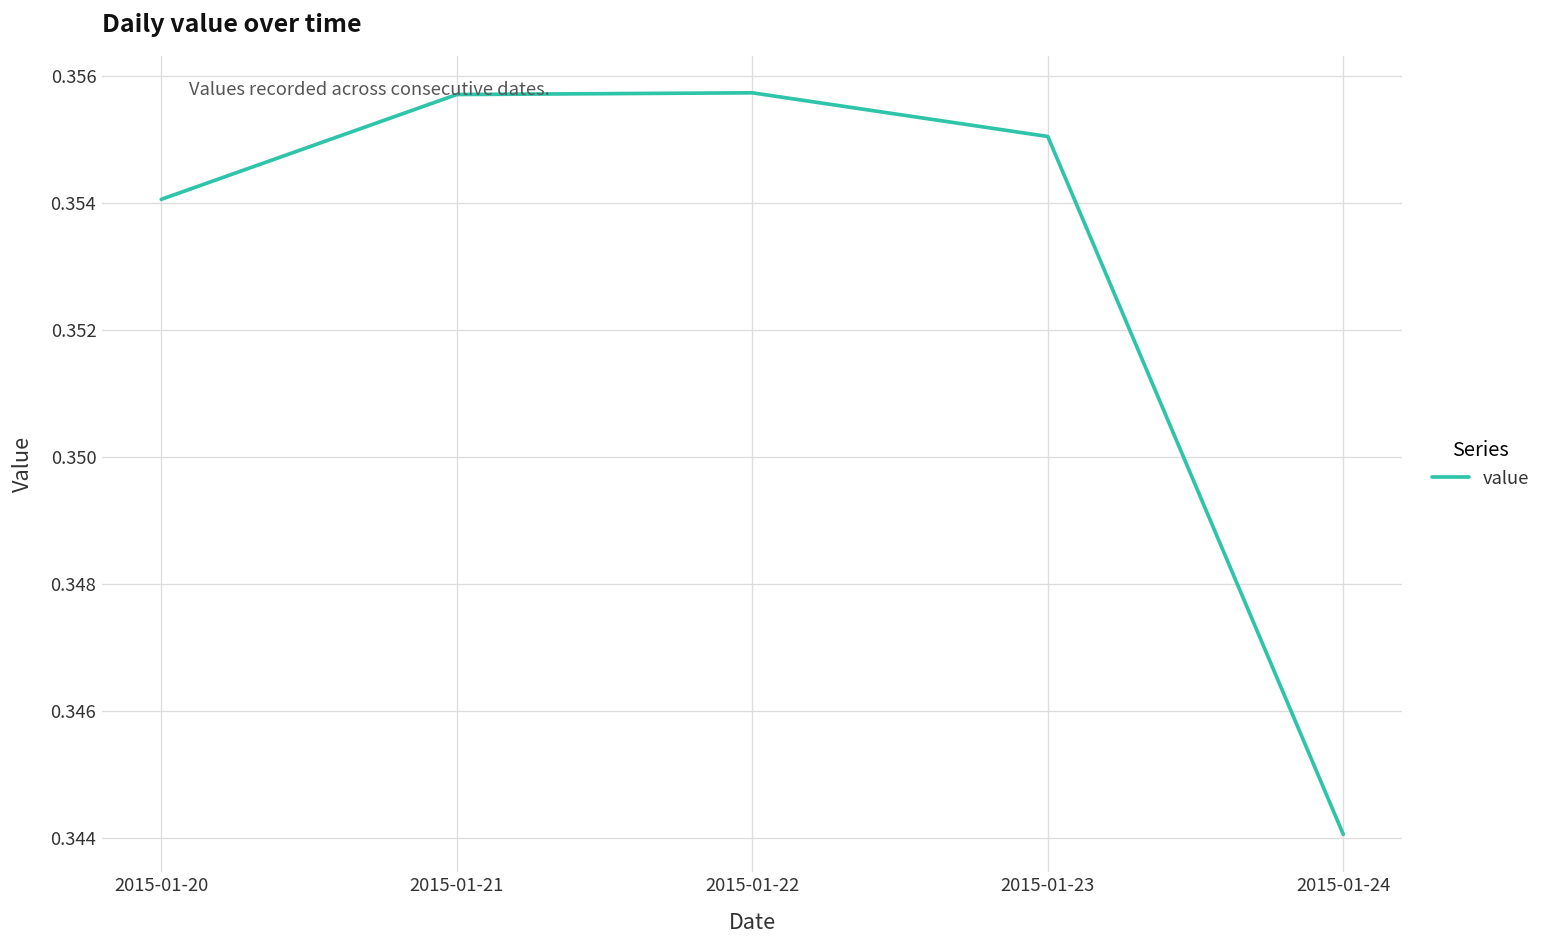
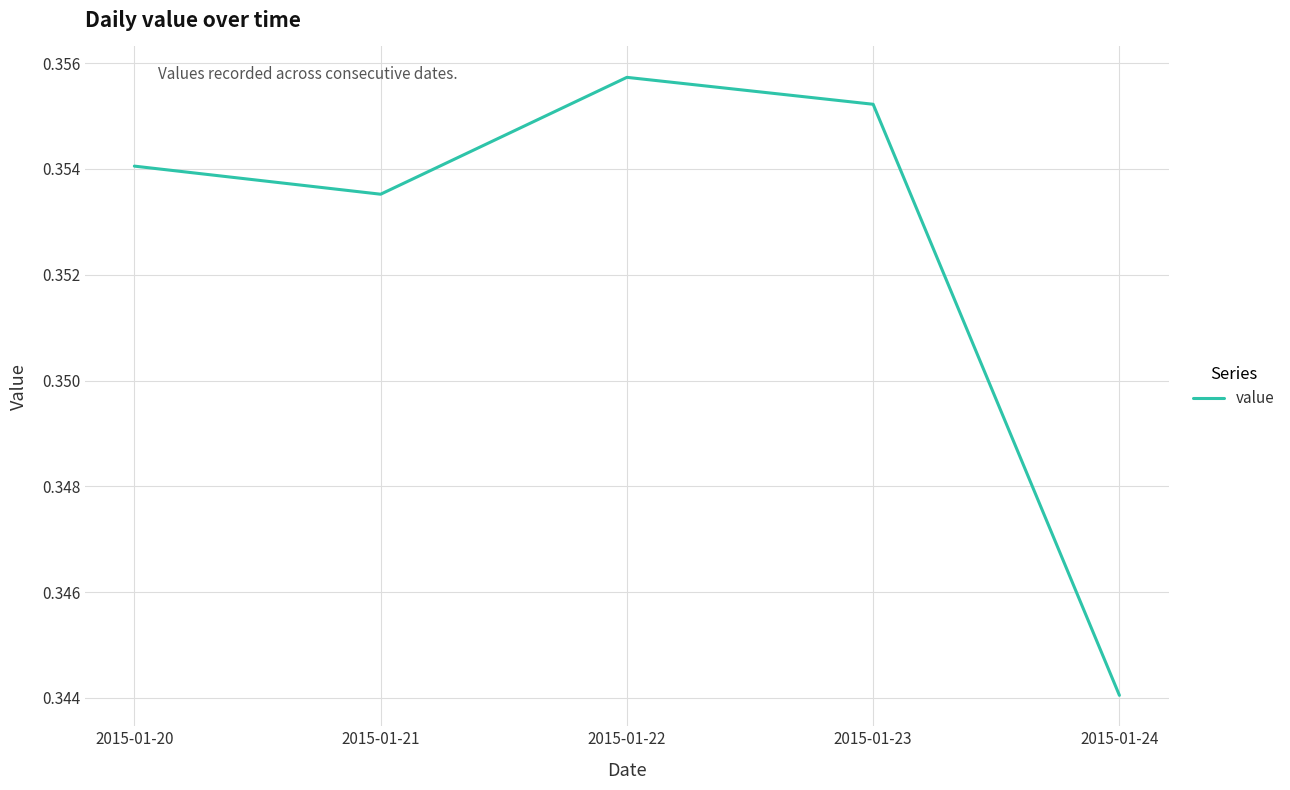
  {
    "2015-01-20": 0.3541,
-   "2015-01-21": 0.3557,
+   "2015-01-21": 0.3535,
    "2015-01-22": 0.3557,
-   "2015-01-23": 0.3550,
+   "2015-01-23": 0.3552,
    "2015-01-24": 0.3441
  }
